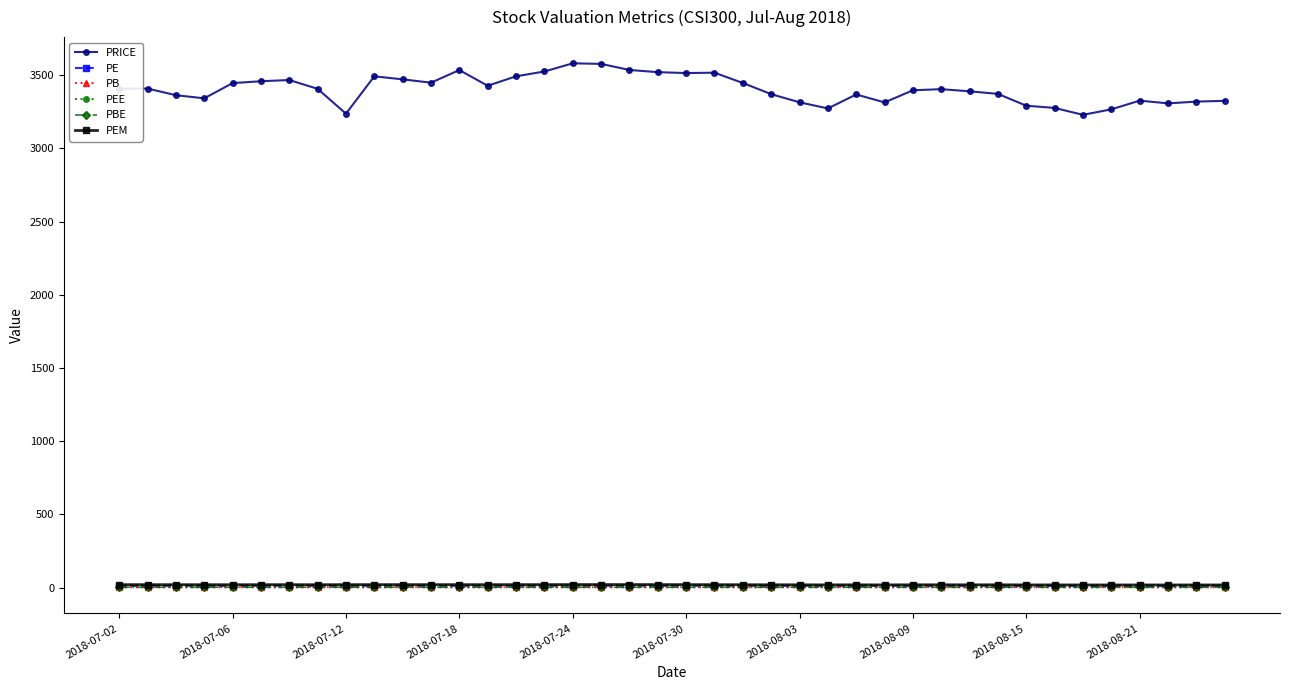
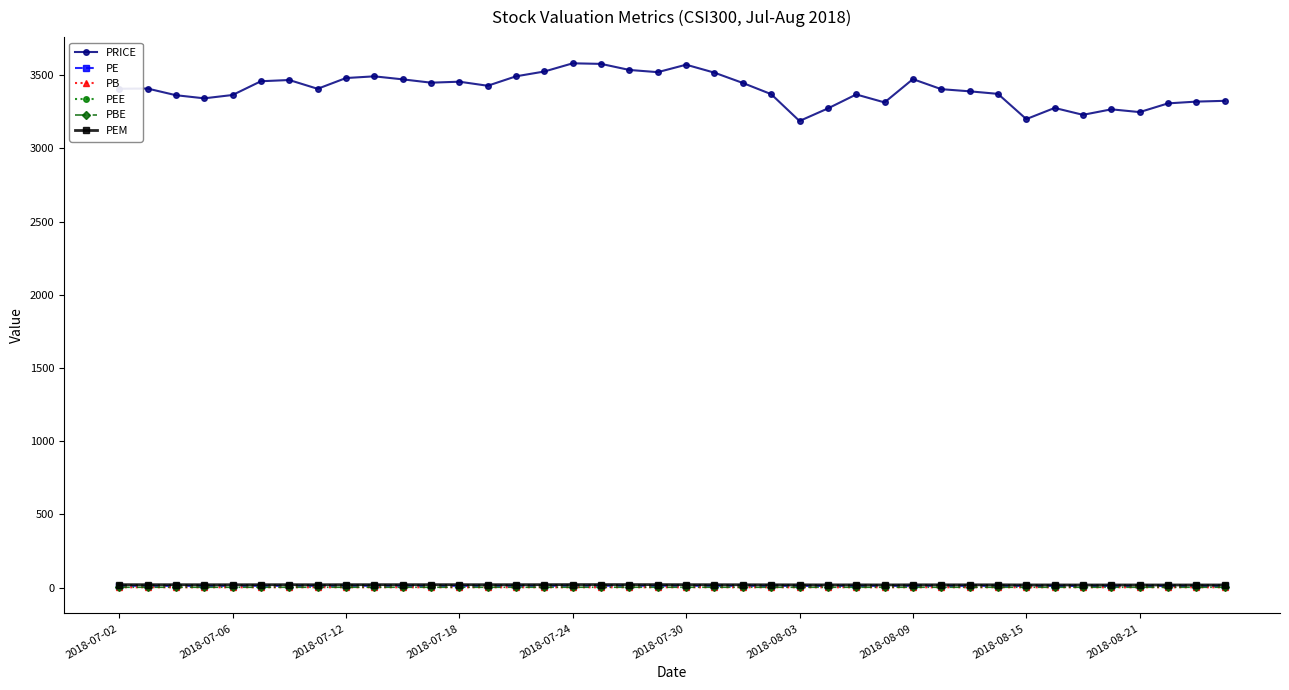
  {
    "PRICE": {
-     "2018-07-06": 3450,
-     "2018-07-12": 3240,
-     "2018-07-18": 3540,
+     "2018-07-06": 3370,
+     "2018-07-12": 3480,
+     "2018-07-18": 3460,
      "2018-07-24": 3580,
-     "2018-07-30": 3520,
-     "2018-08-03": 3320,
-     "2018-08-09": 3400,
-     "2018-08-15": 3290,
-     "2018-08-21": 3330
+     "2018-07-30": 3570,
+     "2018-08-03": 3190,
+     "2018-08-09": 3470,
+     "2018-08-15": 3200,
+     "2018-08-21": 3250
    }
  }
